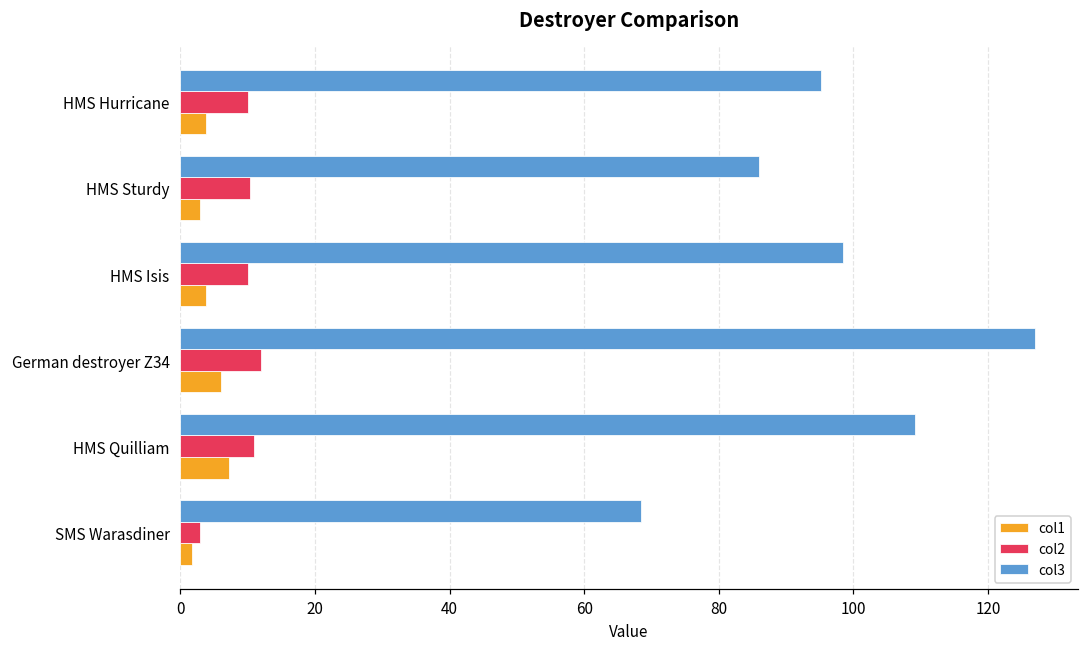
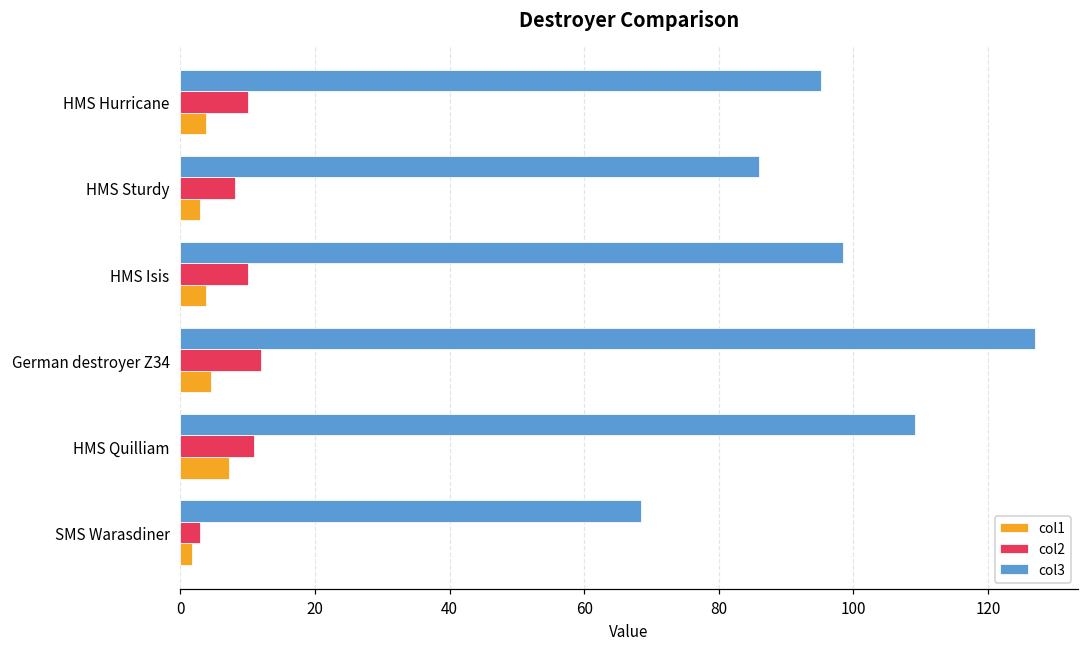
  {
    "col1": {
      "HMS Hurricane": 4,
      "HMS Sturdy": 3,
      "HMS Isis": 4,
-     "German destroyer Z34": 6,
+     "German destroyer Z34": 5,
      "HMS Quilliam": 7,
      "SMS Warasdiner": 2
    },
    "col2": {
      "HMS Hurricane": 10,
-     "HMS Sturdy": 10,
+     "HMS Sturdy": 8,
      "HMS Isis": 10,
      "German destroyer Z34": 12,
      "HMS Quilliam": 11,
      "SMS Warasdiner": 3
    },
    "col3": {
      "HMS Hurricane": 95,
      "HMS Sturdy": 86,
      "HMS Isis": 98,
      "German destroyer Z34": 127,
      "HMS Quilliam": 109,
      "SMS Warasdiner": 68
    }
  }
